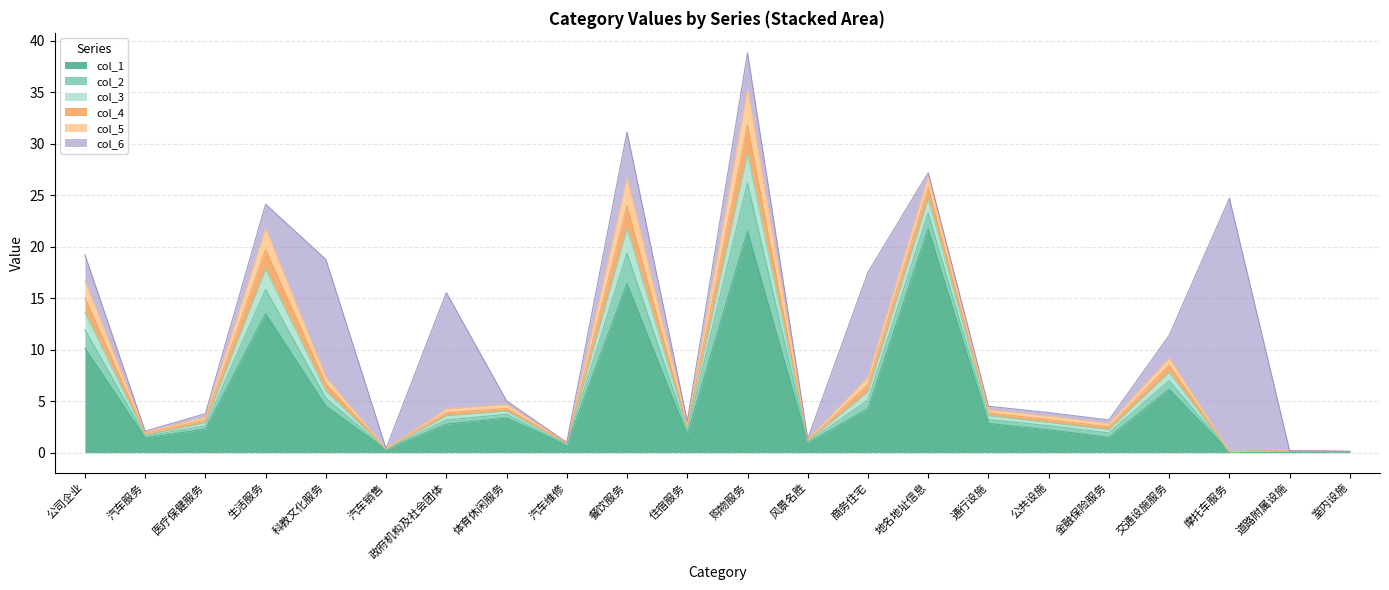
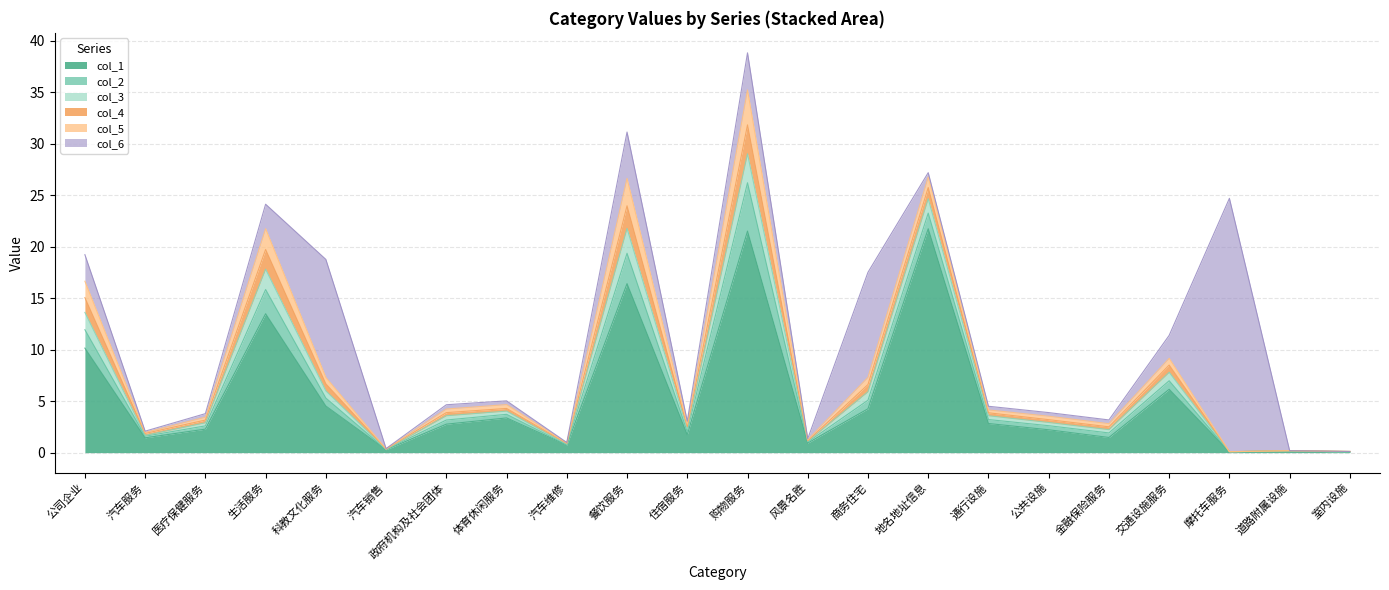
  {
    "col_6": {
      "公司企业": 2.6,
      "医疗保健服务": 0.3,
      "生活服务": 2.4,
      "科教文化服务": 11.5,
-     "政府机构及社会团体": 11.3,
+     "政府机构及社会团体": 0.4,
      "体育休闲服务": 0.4,
      "餐饮服务": 4.5,
      "住宿服务": 0.3,
      "购物服务": 3.6,
      "商务住宅": 10.2,
      "地名地址信息": 0.4,
      "通行设施": 0.4,
      "公共设施": 0.3,
      "金融保险服务": 0.4,
      "交通设施服务": 2.2,
      "摩托车服务": 24.6
    }
  }
